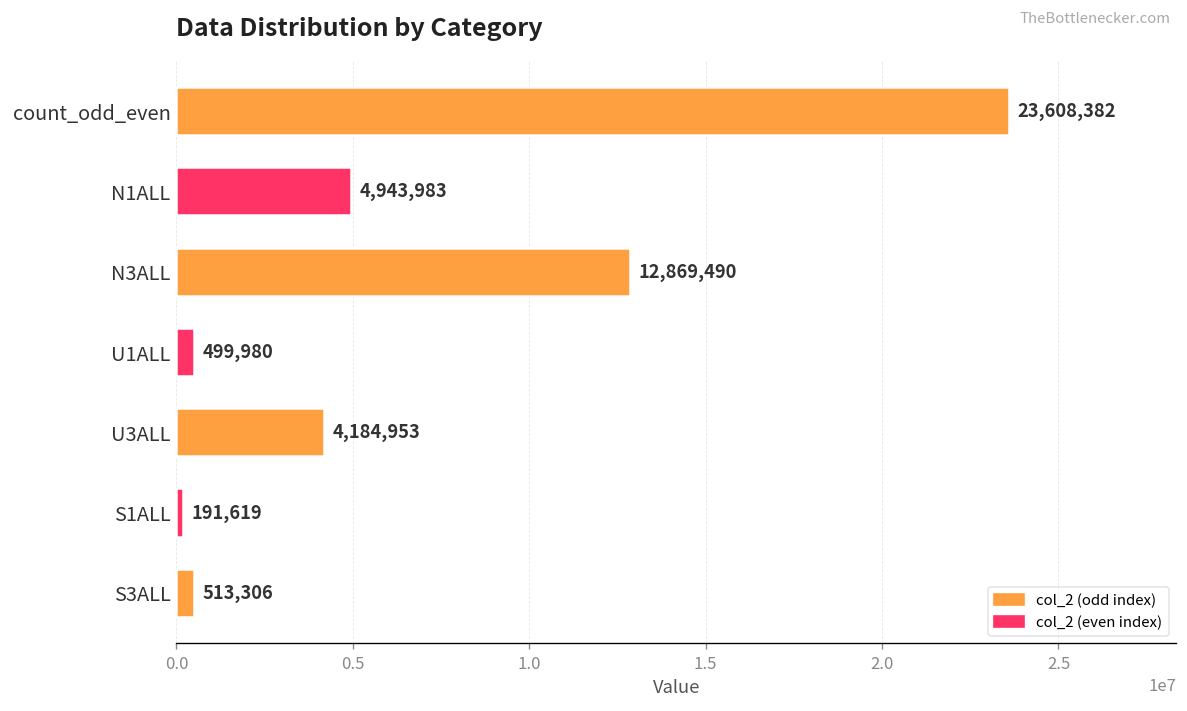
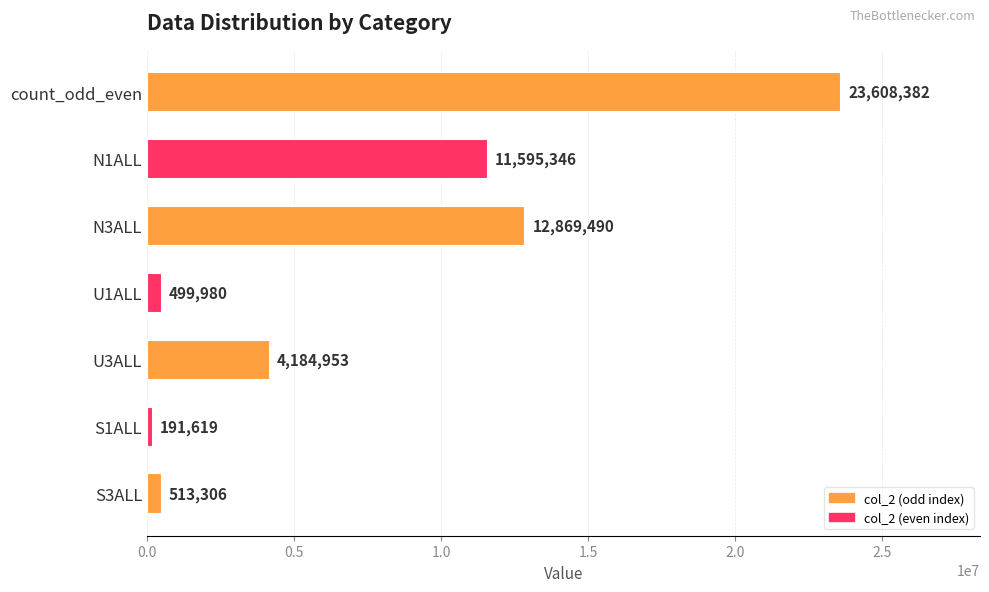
  {
    "count_odd_even": "23,608,382",
-   "N1ALL": "4,943,983",
+   "N1ALL": "11,595,346",
    "N3ALL": "12,869,490",
    "U1ALL": "499,980",
    "U3ALL": "4,184,953",
    "S1ALL": "191,619",
    "S3ALL": "513,306"
  }
